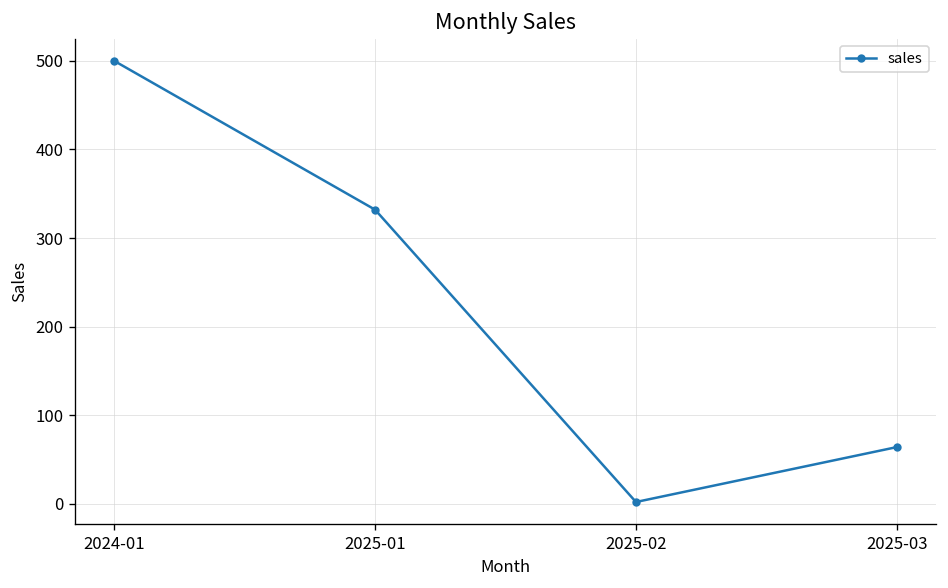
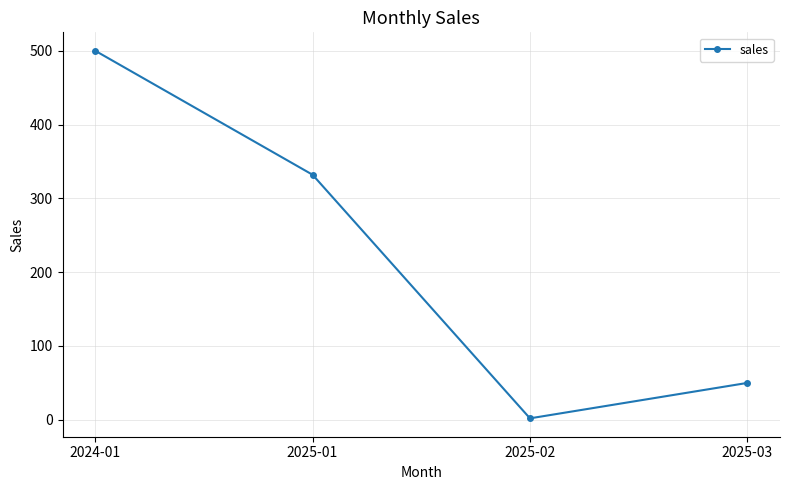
  {
    "2024-01": 500,
    "2025-01": 330,
    "2025-02": 0,
-   "2025-03": 60
+   "2025-03": 50
  }
